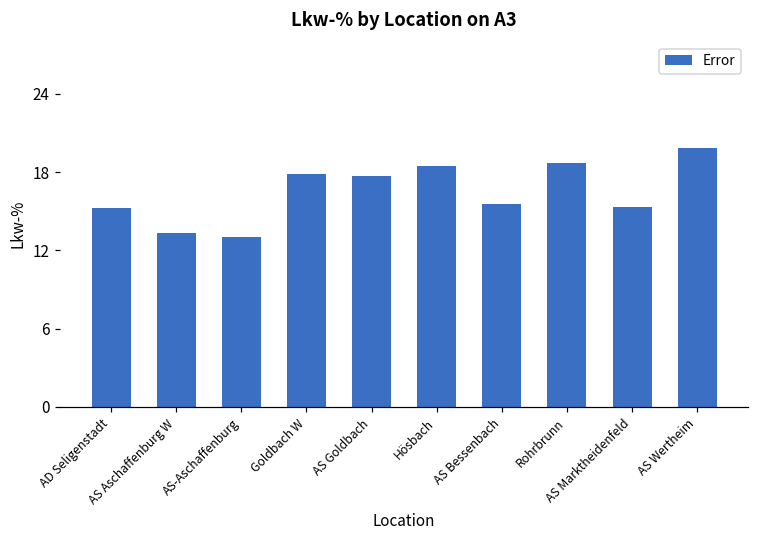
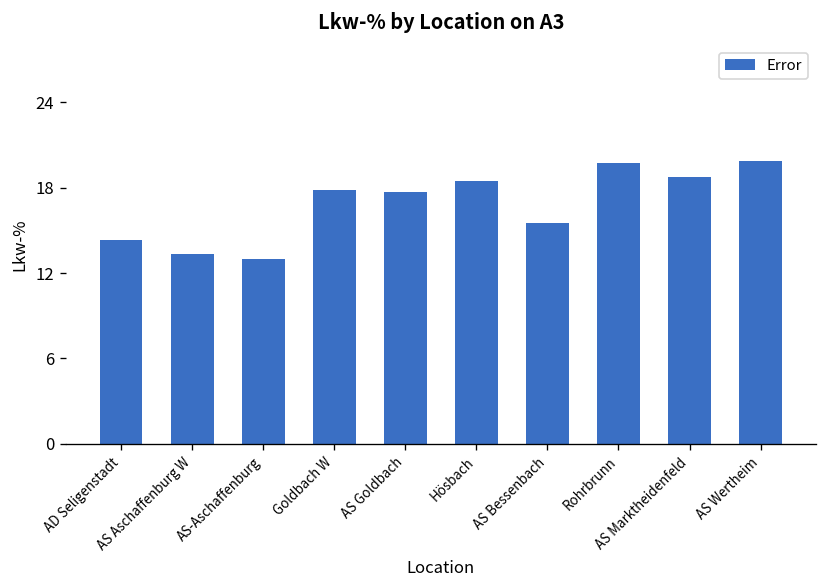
  {
-   "AD Seligenstadt": 15.3,
+   "AD Seligenstadt": 14.3,
    "AS Aschaffenburg W": 13.3,
    "AS-Aschaffenburg": 13.0,
    "Goldbach W": 17.9,
    "AS Goldbach": 17.7,
    "Hösbach": 18.4,
    "AS Bessenbach": 15.5,
-   "Rohrbrunn": 18.7,
-   "AS Marktheidenfeld": 15.3,
+   "Rohrbrunn": 19.8,
+   "AS Marktheidenfeld": 18.8,
    "AS Wertheim": 19.9
  }
